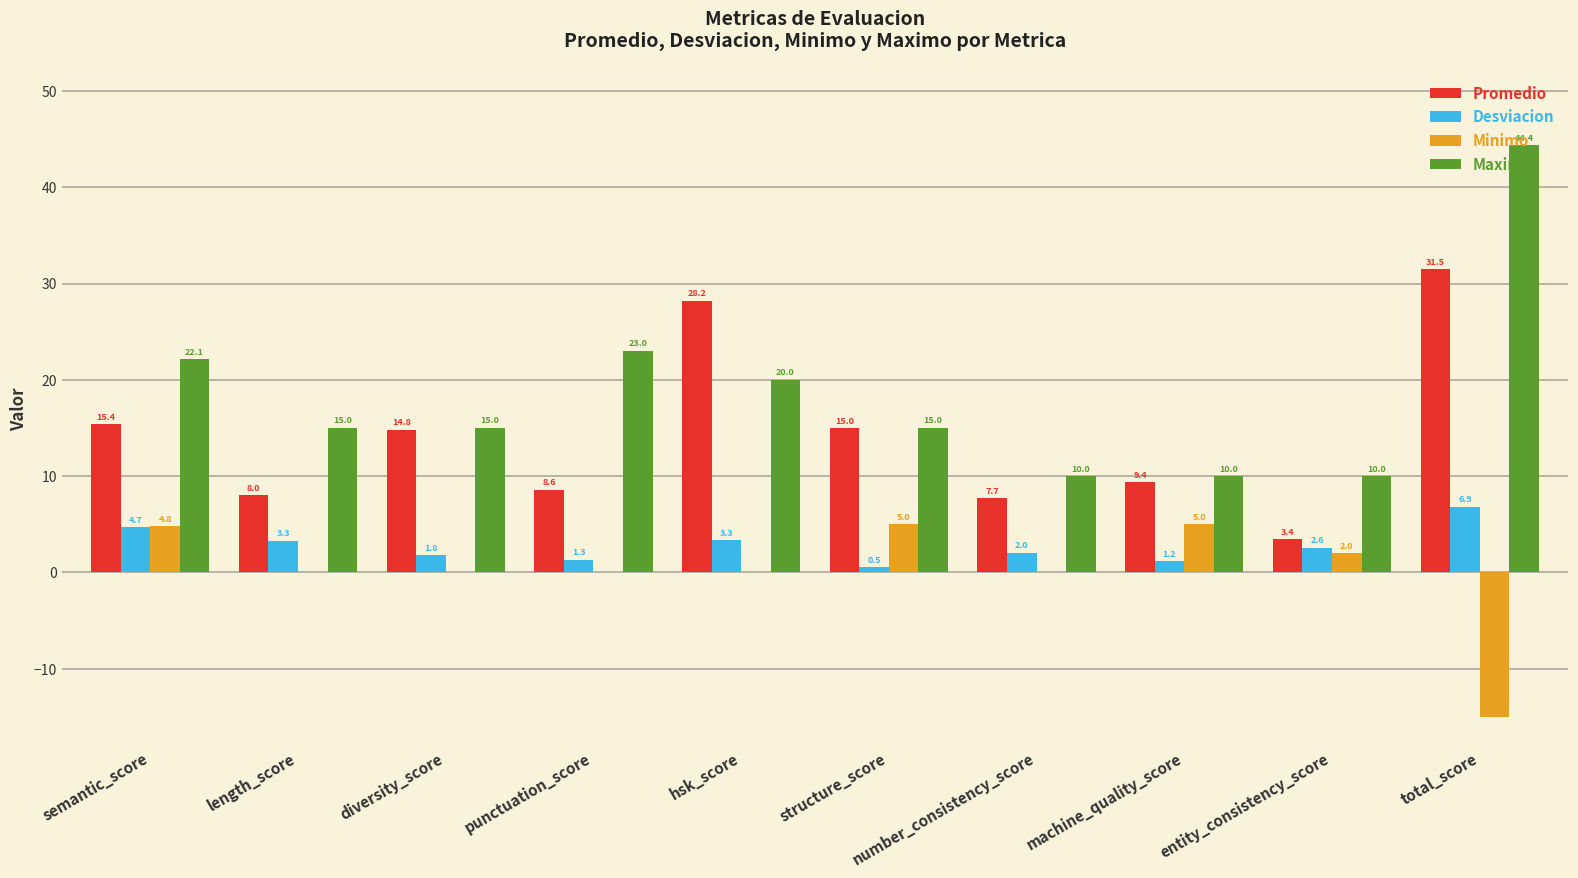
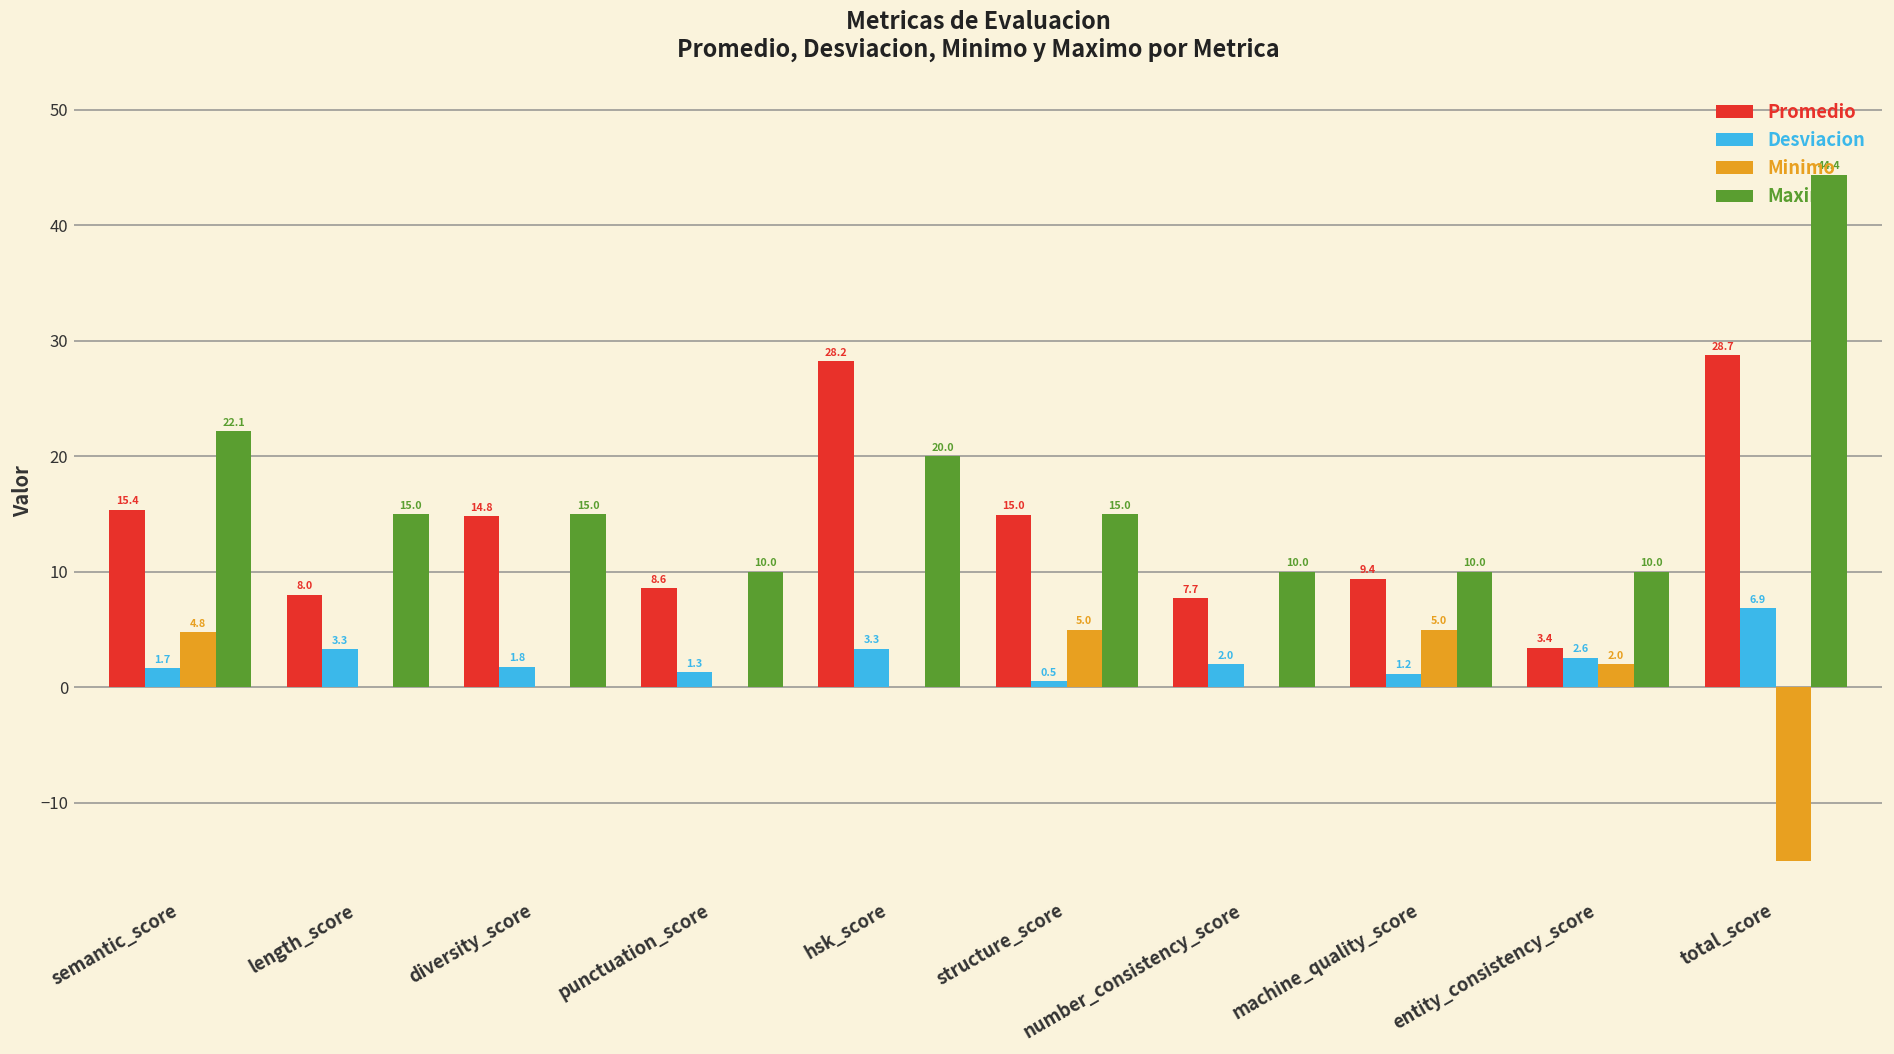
  {
    "Promedio": {
      "semantic_score": 15.4,
      "length_score": 8.0,
      "diversity_score": 14.8,
      "punctuation_score": 8.6,
      "hsk_score": 28.2,
      "structure_score": 15.0,
      "number_consistency_score": 7.7,
      "machine_quality_score": 9.4,
      "entity_consistency_score": 3.4,
-     "total_score": 31.5
+     "total_score": 28.7
    },
    "Desviacion": {
-     "semantic_score": 4.7,
+     "semantic_score": 1.7,
      "length_score": 3.3,
      "diversity_score": 1.8,
      "punctuation_score": 1.3,
      "hsk_score": 3.3,
      "structure_score": 0.5,
      "number_consistency_score": 2.0,
      "machine_quality_score": 1.2,
      "entity_consistency_score": 2.6,
      "total_score": 6.9
    },
    "Minimo": {
      "semantic_score": 4.8,
      "structure_score": 5.0,
      "machine_quality_score": 5.0,
      "entity_consistency_score": 2.0
    },
    "Maximo": {
      "semantic_score": 22.1,
      "length_score": 15.0,
      "diversity_score": 15.0,
-     "punctuation_score": 23.0,
+     "punctuation_score": 10.0,
      "hsk_score": 20.0,
      "structure_score": 15.0,
      "number_consistency_score": 10.0,
      "machine_quality_score": 10.0,
      "entity_consistency_score": 10.0,
      "total_score": 44.4
    }
  }
